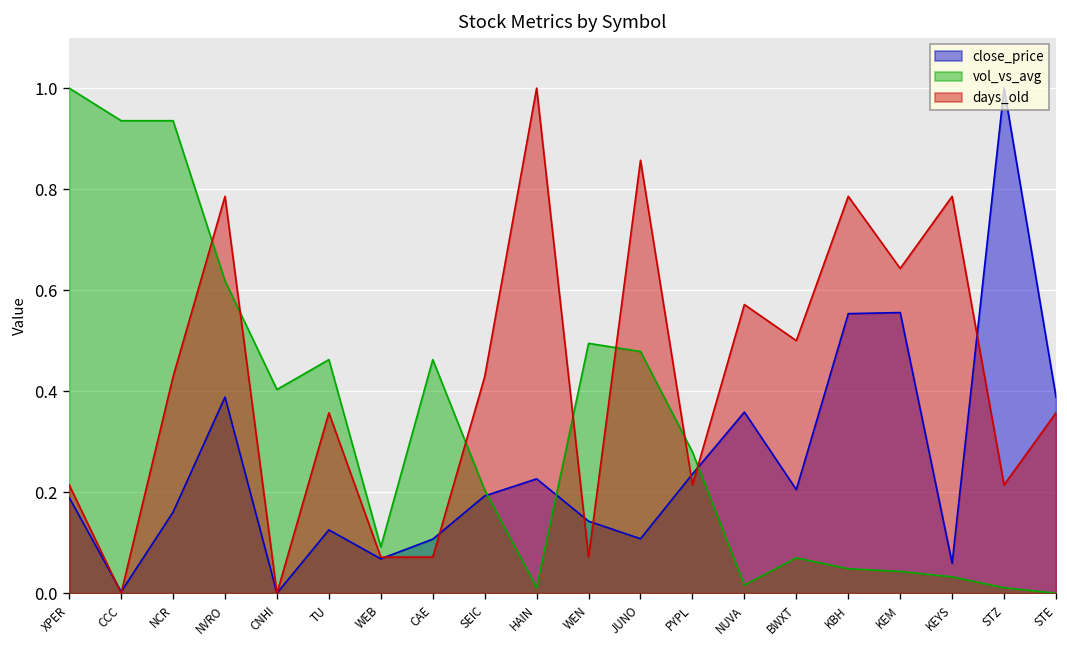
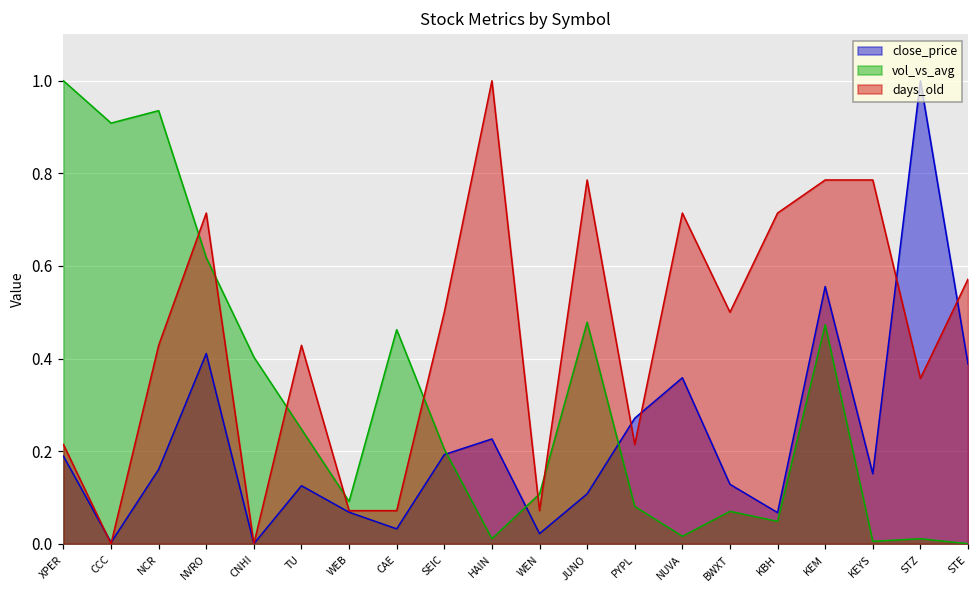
  {
    "close_price": {
      "XPER": 0.19,
      "NCR": 0.16,
-     "NVRO": 0.39,
+     "NVRO": 0.41,
      "TU": 0.13,
-     "CAE": 0.11,
+     "CAE": 0.03,
      "SEIC": 0.19,
      "HAIN": 0.23,
-     "WEN": 0.14,
+     "WEN": 0.02,
      "JUNO": 0.11,
-     "PYPL": 0.24,
+     "PYPL": 0.27,
      "NUVA": 0.36,
-     "BWXT": 0.20,
-     "KBH": 0.55,
+     "BWXT": 0.13,
+     "KBH": 0.07,
      "KEM": 0.56,
-     "KEYS": 0.06,
+     "KEYS": 0.15,
      "STE": 0.39
    },
    "vol_vs_avg": {
      "XPER": 1.00,
-     "CCC": 0.94,
+     "CCC": 0.91,
      "NCR": 0.94,
      "NVRO": 0.62,
      "CNHI": 0.40,
-     "TU": 0.46,
+     "TU": 0.25,
      "WEB": 0.09,
      "CAE": 0.46,
      "SEIC": 0.20,
      "HAIN": 0.01,
-     "WEN": 0.49,
+     "WEN": 0.11,
      "JUNO": 0.48,
-     "PYPL": 0.28,
+     "PYPL": 0.08,
      "NUVA": 0.02,
      "BWXT": 0.07,
      "KBH": 0.05,
-     "KEM": 0.04,
-     "KEYS": 0.03,
+     "KEM": 0.47,
+     "KEYS": 0.01,
      "STZ": 0.01,
      "STE": 0.00
    },
    "days_old": {
      "XPER": 0.21,
      "NCR": 0.43,
-     "NVRO": 0.79,
-     "TU": 0.36,
+     "NVRO": 0.71,
+     "TU": 0.43,
      "CAE": 0.07,
-     "SEIC": 0.43,
+     "SEIC": 0.50,
      "HAIN": 1.00,
      "WEN": 0.07,
-     "JUNO": 0.86,
+     "JUNO": 0.79,
      "PYPL": 0.21,
-     "NUVA": 0.57,
+     "NUVA": 0.71,
      "BWXT": 0.50,
-     "KBH": 0.79,
-     "KEM": 0.64,
+     "KBH": 0.71,
+     "KEM": 0.79,
      "KEYS": 0.79,
-     "STZ": 0.21,
-     "STE": 0.36
+     "STZ": 0.36,
+     "STE": 0.57
    }
  }
